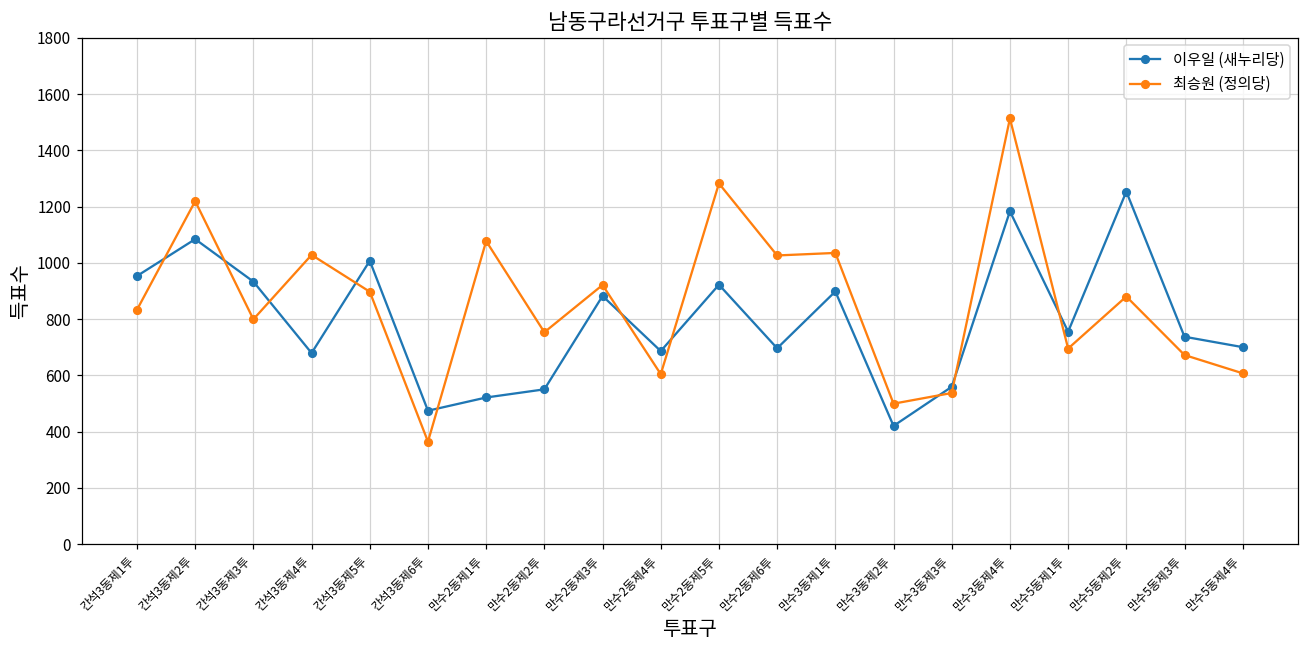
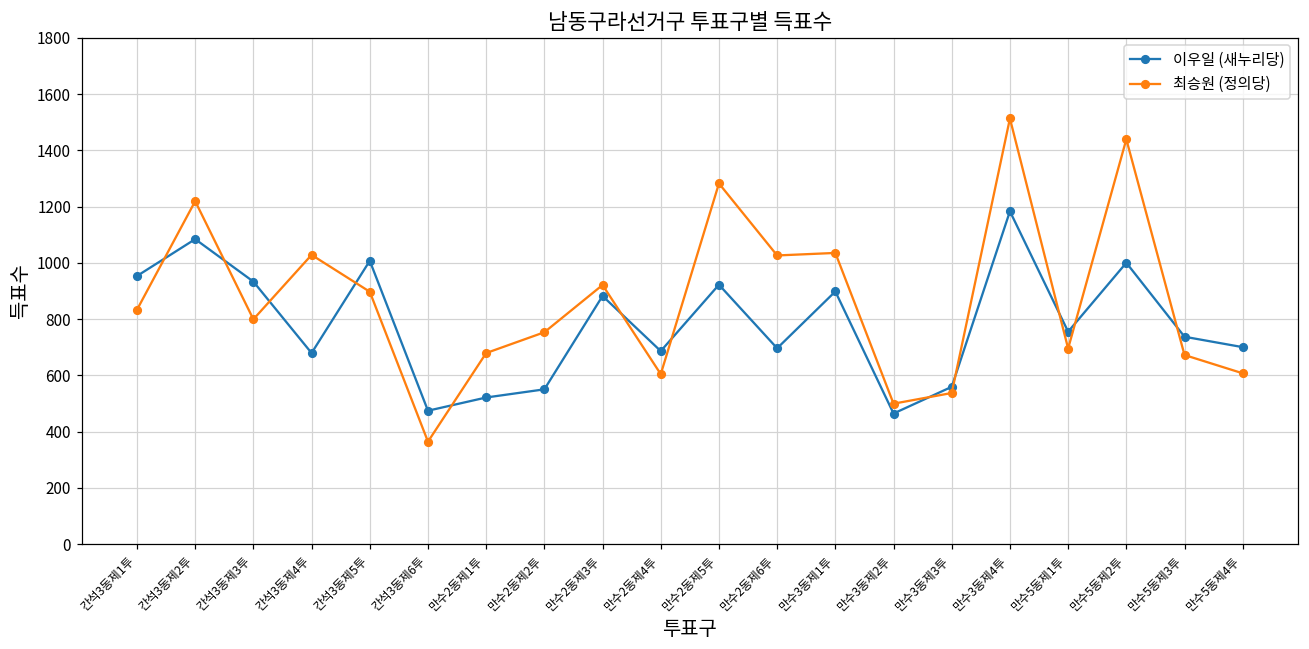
  {
    "이우일 (새누리당)": {
      "간석3동제1투": 950,
      "간석3동제2투": 1080,
      "간석3동제3투": 930,
      "간석3동제4투": 680,
      "간석3동제5투": 1010,
      "간석3동제6투": 470,
      "만수2동제1투": 520,
      "만수2동제2투": 550,
      "만수2동제3투": 880,
      "만수2동제4투": 690,
      "만수2동제5투": 920,
      "만수2동제6투": 700,
      "만수3동제1투": 900,
-     "만수3동제2투": 420,
+     "만수3동제2투": 460,
      "만수3동제3투": 560,
      "만수3동제4투": 1180,
      "만수5동제1투": 760,
-     "만수5동제2투": 1250,
+     "만수5동제2투": 1000,
      "만수5동제3투": 740,
      "만수5동제4투": 700
    },
    "최승원 (정의당)": {
      "간석3동제1투": 830,
      "간석3동제2투": 1220,
      "간석3동제3투": 800,
      "간석3동제4투": 1030,
      "간석3동제5투": 900,
      "간석3동제6투": 360,
-     "만수2동제1투": 1080,
+     "만수2동제1투": 680,
      "만수2동제2투": 750,
      "만수2동제3투": 920,
      "만수2동제4투": 600,
      "만수2동제5투": 1280,
      "만수2동제6투": 1030,
      "만수3동제1투": 1040,
      "만수3동제2투": 500,
      "만수3동제3투": 540,
      "만수3동제4투": 1510,
      "만수5동제1투": 700,
-     "만수5동제2투": 880,
+     "만수5동제2투": 1440,
      "만수5동제3투": 670,
      "만수5동제4투": 610
    }
  }
